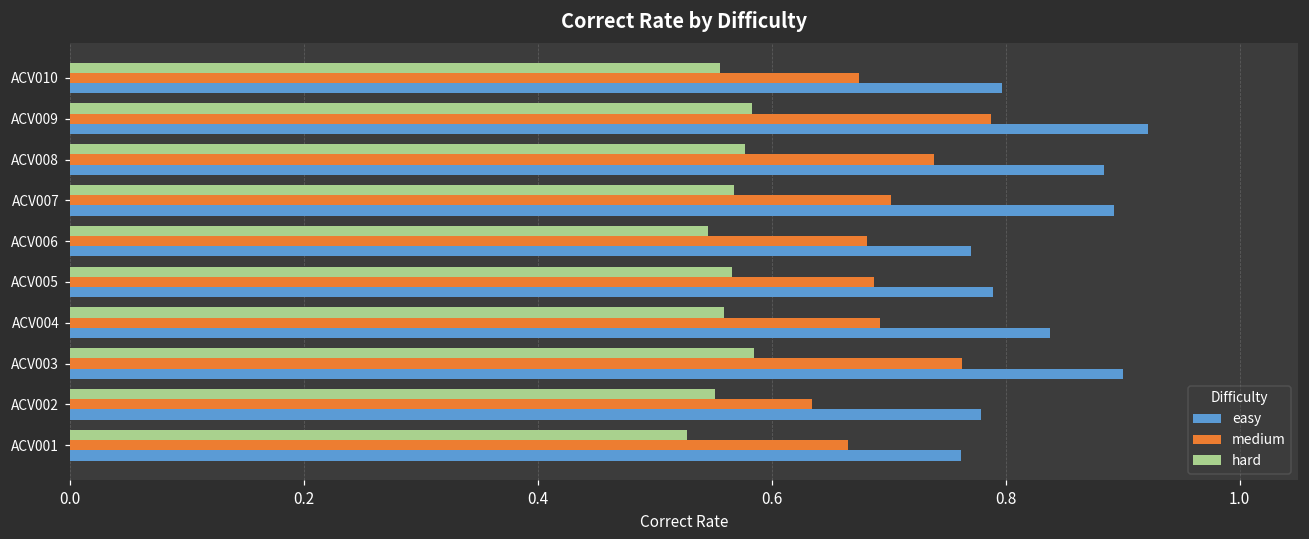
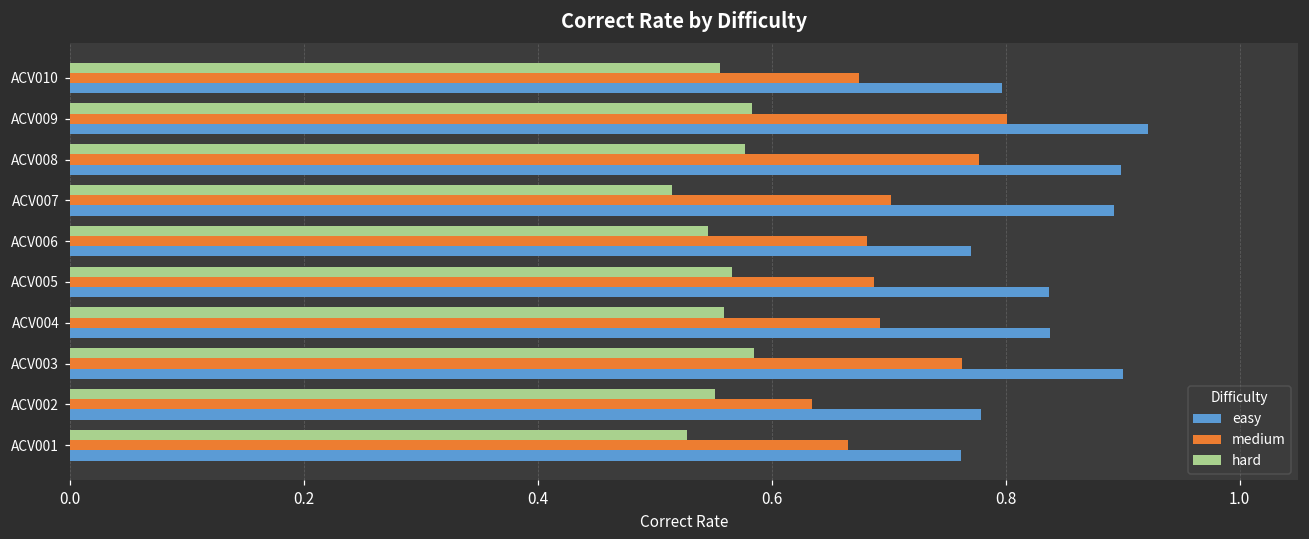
  {
    "easy": {
      "ACV010": 0.796,
      "ACV009": 0.922,
-     "ACV008": 0.884,
+     "ACV008": 0.898,
      "ACV007": 0.893,
      "ACV006": 0.771,
-     "ACV005": 0.789,
+     "ACV005": 0.838,
      "ACV004": 0.838,
      "ACV003": 0.900,
      "ACV002": 0.779,
      "ACV001": 0.762
    },
    "medium": {
      "ACV010": 0.675,
-     "ACV009": 0.788,
-     "ACV008": 0.739,
+     "ACV009": 0.801,
+     "ACV008": 0.778,
      "ACV007": 0.702,
      "ACV006": 0.681,
      "ACV005": 0.688,
      "ACV004": 0.693,
      "ACV003": 0.763,
      "ACV002": 0.635,
      "ACV001": 0.665
    },
    "hard": {
      "ACV010": 0.556,
      "ACV009": 0.583,
      "ACV008": 0.577,
-     "ACV007": 0.568,
+     "ACV007": 0.515,
      "ACV006": 0.545,
      "ACV005": 0.566,
      "ACV004": 0.559,
      "ACV003": 0.585,
      "ACV002": 0.551,
      "ACV001": 0.528
    }
  }
